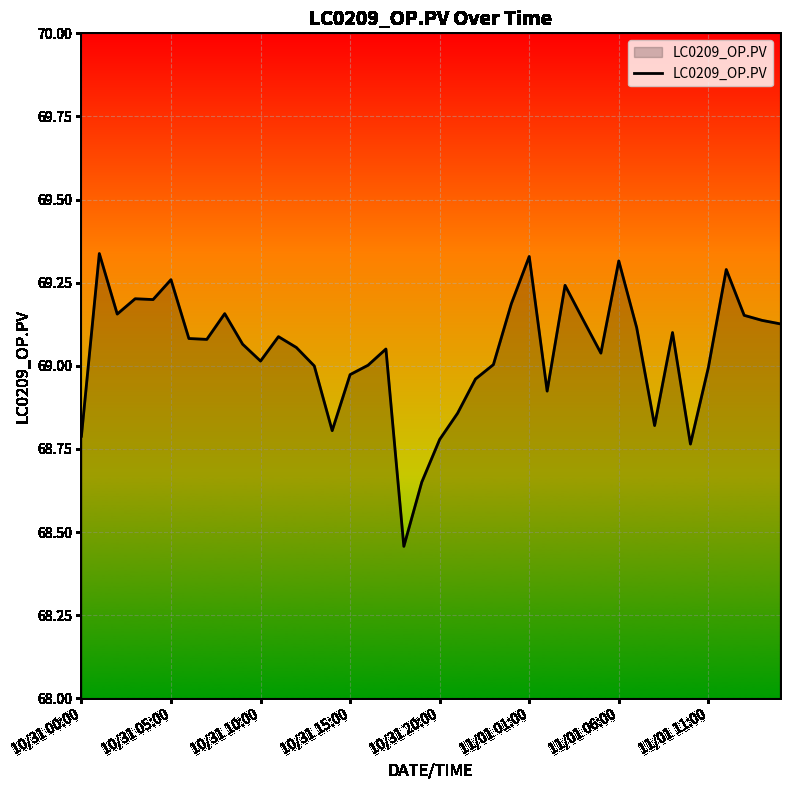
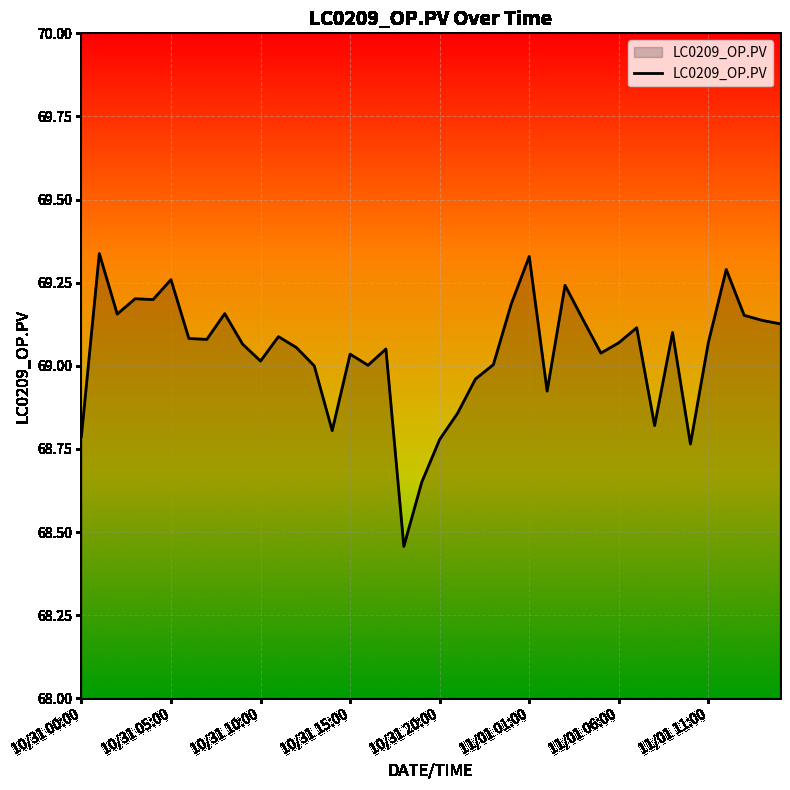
  {
    "10/31 00:00": 68.79,
    "10/31 05:00": 69.26,
    "10/31 10:00": 69.01,
-   "10/31 15:00": 68.97,
+   "10/31 15:00": 69.04,
    "10/31 20:00": 68.78,
    "11/01 01:00": 69.33,
-   "11/01 06:00": 69.32,
-   "11/01 11:00": 68.99
+   "11/01 06:00": 69.07,
+   "11/01 11:00": 69.07
  }
